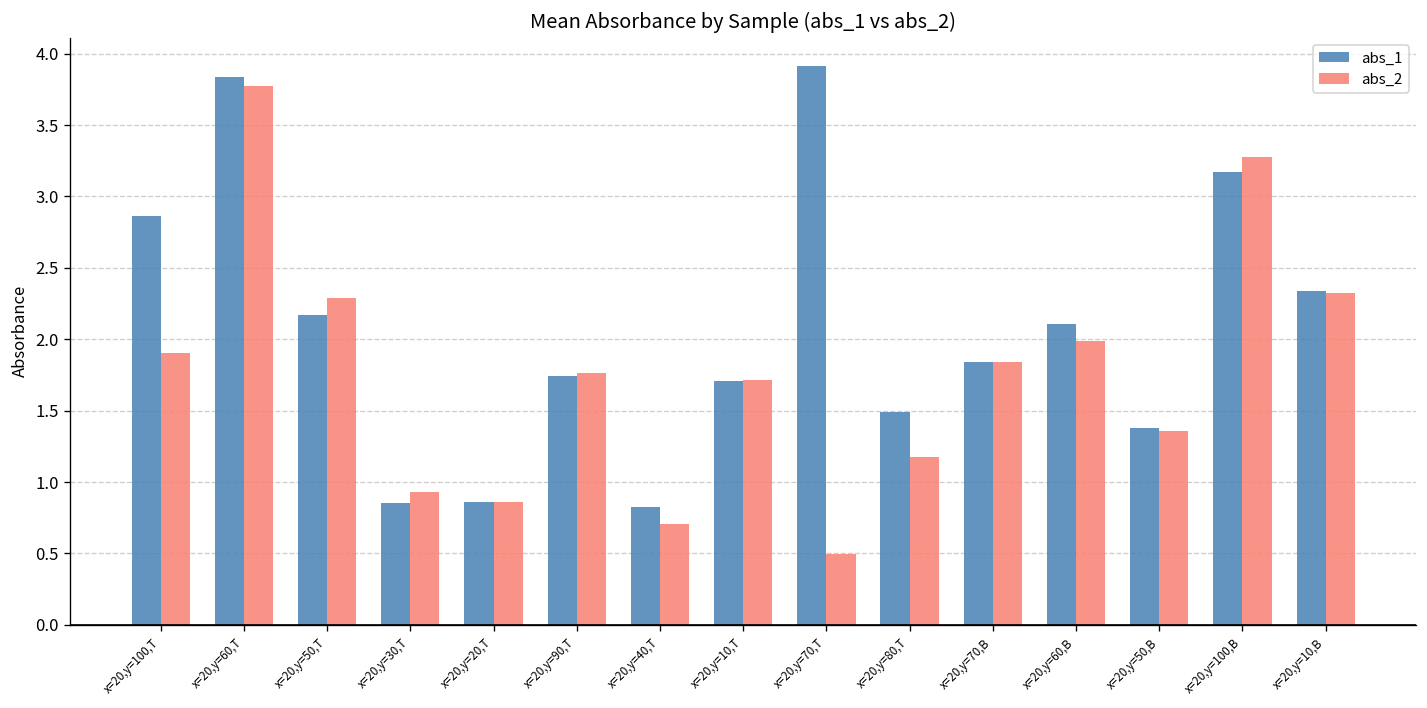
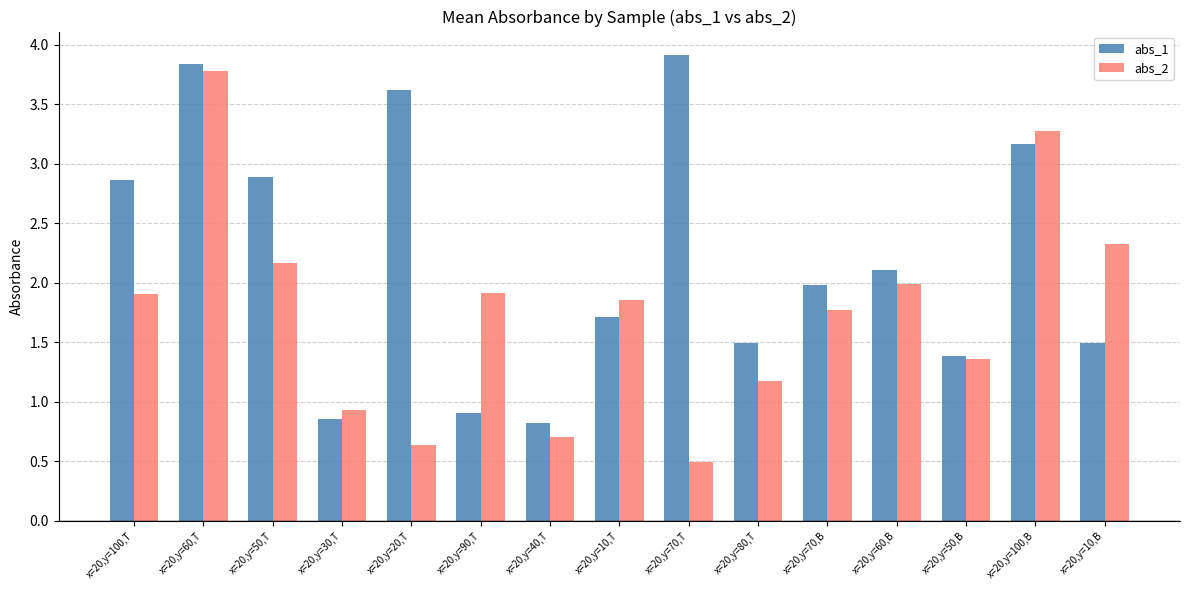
  {
    "abs_1": {
      "x=20,y=100,T": 2.87,
      "x=20,y=60,T": 3.84,
-     "x=20,y=50,T": 2.17,
+     "x=20,y=50,T": 2.89,
      "x=20,y=30,T": 0.86,
-     "x=20,y=20,T": 0.86,
-     "x=20,y=90,T": 1.74,
+     "x=20,y=20,T": 3.62,
+     "x=20,y=90,T": 0.91,
      "x=20,y=40,T": 0.82,
      "x=20,y=10,T": 1.71,
      "x=20,y=70,T": 3.91,
      "x=20,y=80,T": 1.49,
-     "x=20,y=70,B": 1.84,
+     "x=20,y=70,B": 1.98,
      "x=20,y=60,B": 2.11,
      "x=20,y=50,B": 1.38,
      "x=20,y=100,B": 3.17,
-     "x=20,y=10,B": 2.34
+     "x=20,y=10,B": 1.49
    },
    "abs_2": {
      "x=20,y=100,T": 1.90,
      "x=20,y=60,T": 3.78,
-     "x=20,y=50,T": 2.29,
+     "x=20,y=50,T": 2.17,
      "x=20,y=30,T": 0.93,
-     "x=20,y=20,T": 0.86,
-     "x=20,y=90,T": 1.76,
+     "x=20,y=20,T": 0.63,
+     "x=20,y=90,T": 1.91,
      "x=20,y=40,T": 0.71,
-     "x=20,y=10,T": 1.72,
+     "x=20,y=10,T": 1.86,
      "x=20,y=70,T": 0.49,
      "x=20,y=80,T": 1.17,
-     "x=20,y=70,B": 1.84,
+     "x=20,y=70,B": 1.77,
      "x=20,y=60,B": 1.99,
      "x=20,y=50,B": 1.36,
      "x=20,y=100,B": 3.28,
      "x=20,y=10,B": 2.33
    }
  }
